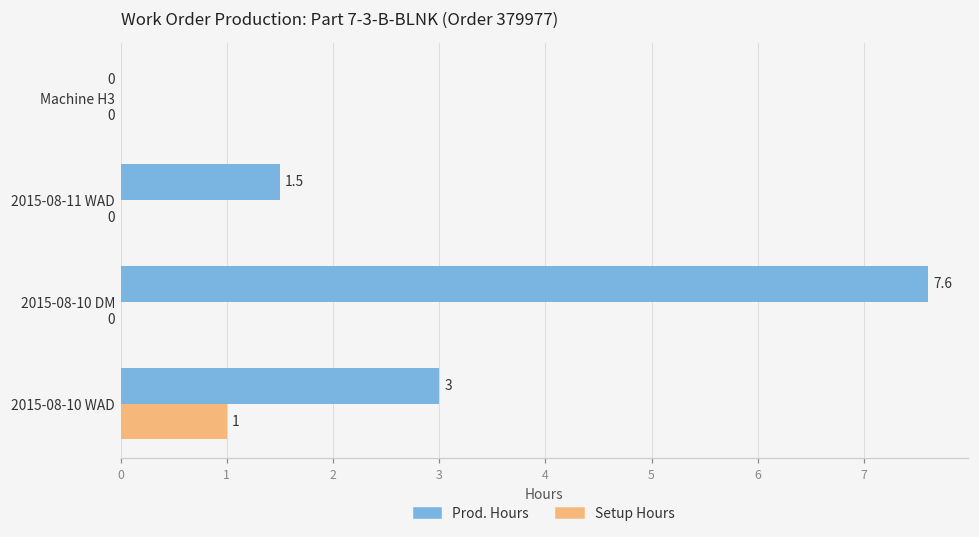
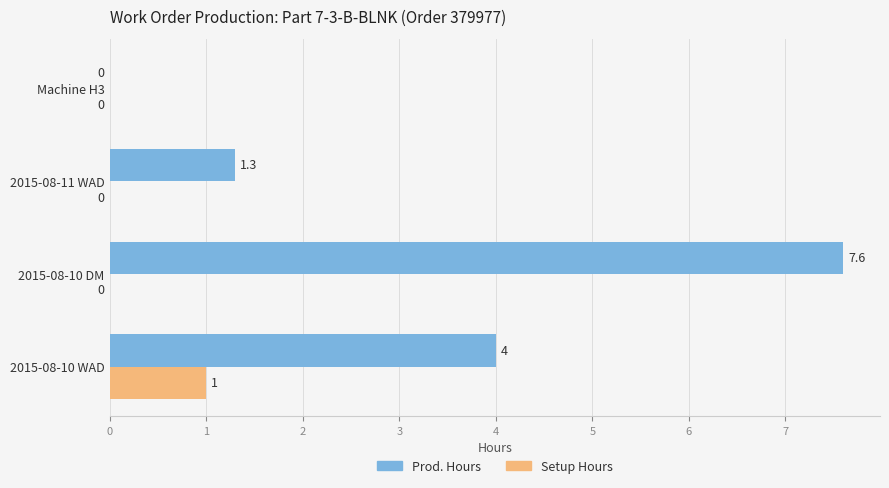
  {
    "Prod. Hours": {
      "Machine H3": 0,
-     "2015-08-11 WAD": 1.5,
+     "2015-08-11 WAD": 1.3,
      "2015-08-10 DM": 7.6,
-     "2015-08-10 WAD": 3
+     "2015-08-10 WAD": 4
    },
    "Setup Hours": {
      "Machine H3": 0,
      "2015-08-11 WAD": 0,
      "2015-08-10 DM": 0,
      "2015-08-10 WAD": 1
    }
  }
